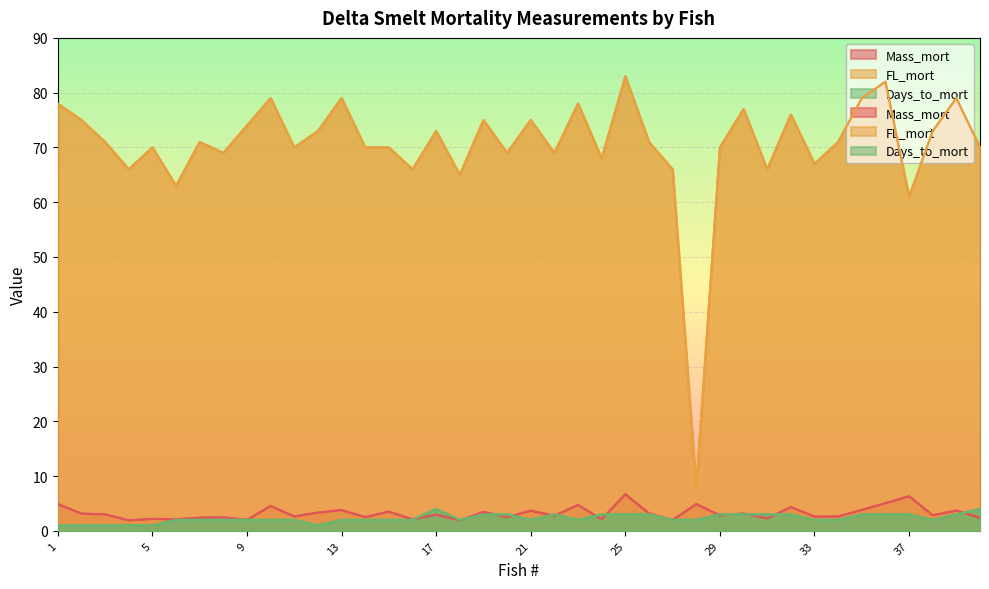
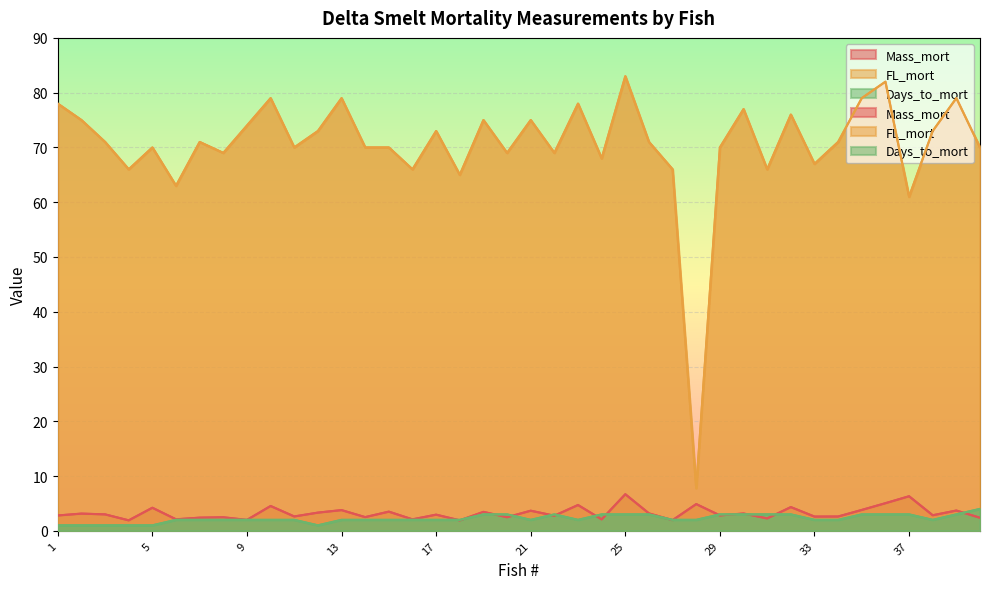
  {
    "Mass_mort": {
-     "1": 5,
-     "5": 2,
+     "1": 3,
+     "5": 4,
      "13": 4,
      "17": 3,
      "21": 4,
      "25": 7,
      "33": 3,
      "37": 6
    },
    "FL_mort": {
      "1": 78,
      "5": 70,
      "9": 74,
      "13": 79,
      "17": 73,
      "21": 75,
      "25": 83,
      "29": 70,
      "33": 67,
      "37": 61
    },
    "Days_to_mort": {
      "1": 1,
      "5": 1,
      "13": 2,
-     "17": 4,
+     "17": 2,
      "21": 2,
      "25": 3,
      "33": 2,
      "37": 3
    }
  }
